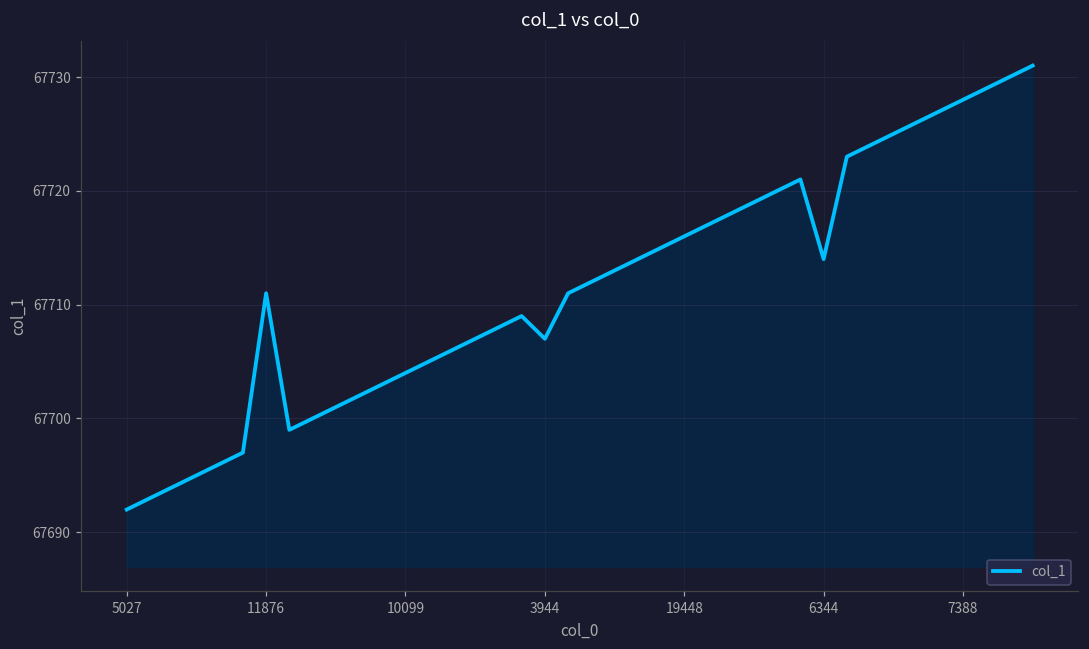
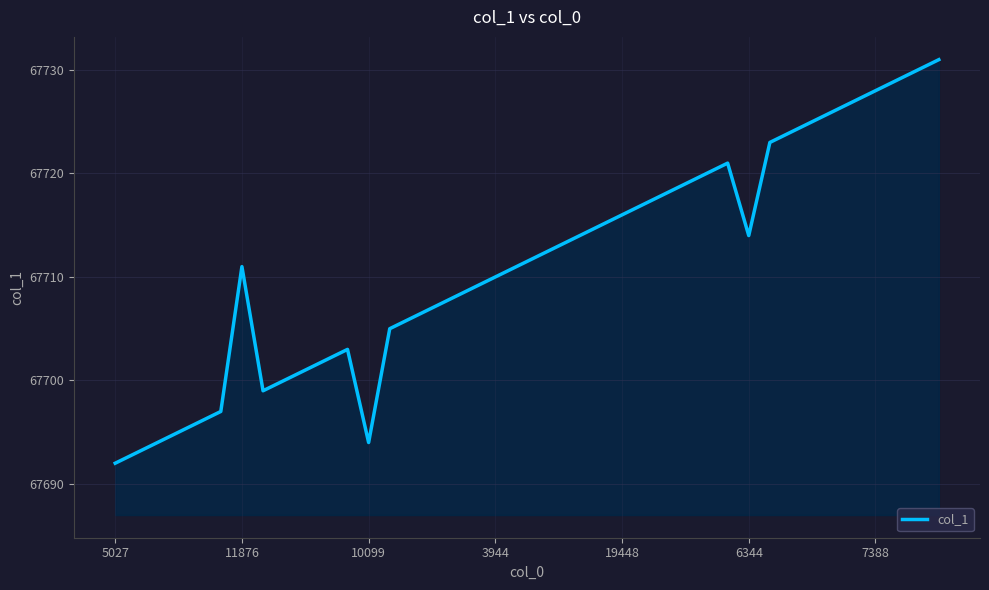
  {
    "5027": 67692,
    "11876": 67711,
-   "10099": 67704,
-   "3944": 67707,
+   "10099": 67694,
+   "3944": 67710,
    "19448": 67716,
    "6344": 67714,
    "7388": 67728
  }
